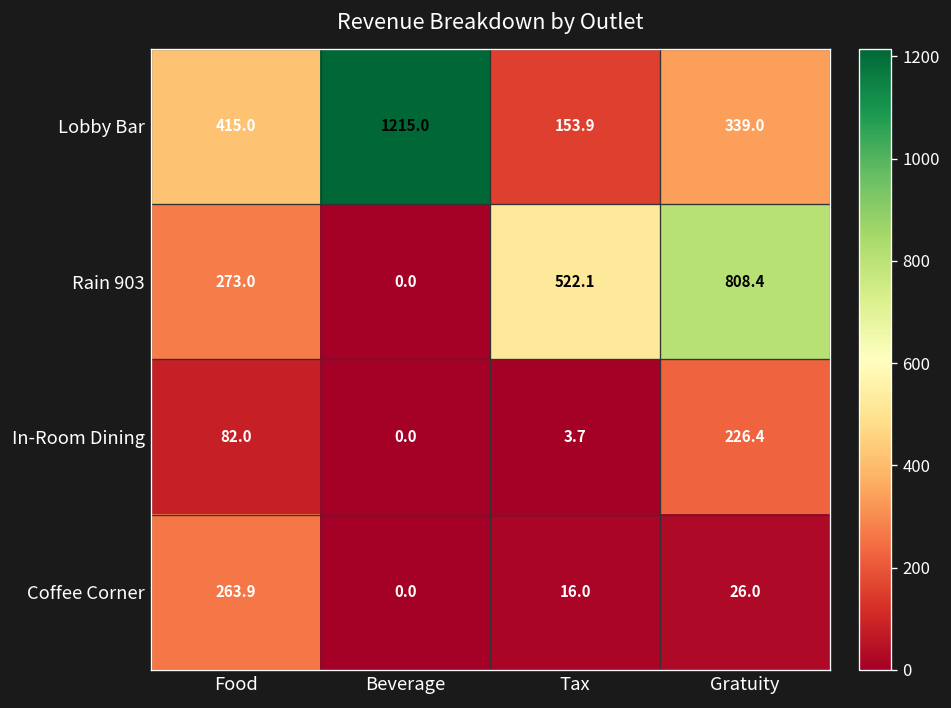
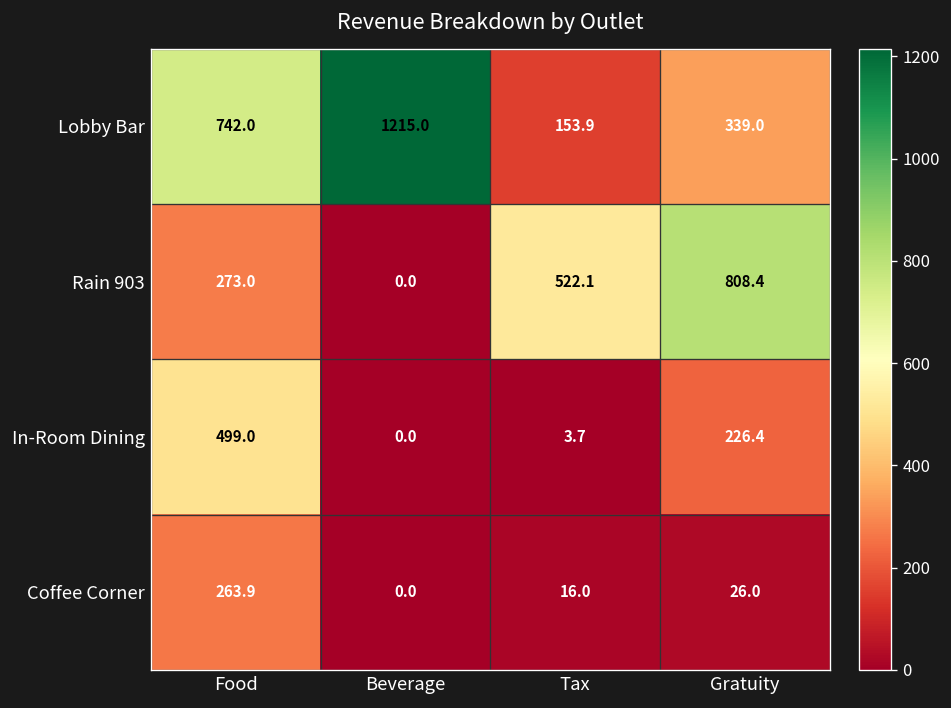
  {
    "Lobby Bar": {
-     "Food": 415.0,
+     "Food": 742.0,
      "Beverage": 1215.0,
      "Tax": 153.9,
      "Gratuity": 339.0
    },
    "Rain 903": {
      "Food": 273.0,
      "Beverage": 0.0,
      "Tax": 522.1,
      "Gratuity": 808.4
    },
    "In-Room Dining": {
-     "Food": 82.0,
+     "Food": 499.0,
      "Beverage": 0.0,
      "Tax": 3.7,
      "Gratuity": 226.4
    },
    "Coffee Corner": {
      "Food": 263.9,
      "Beverage": 0.0,
      "Tax": 16.0,
      "Gratuity": 26.0
    }
  }
